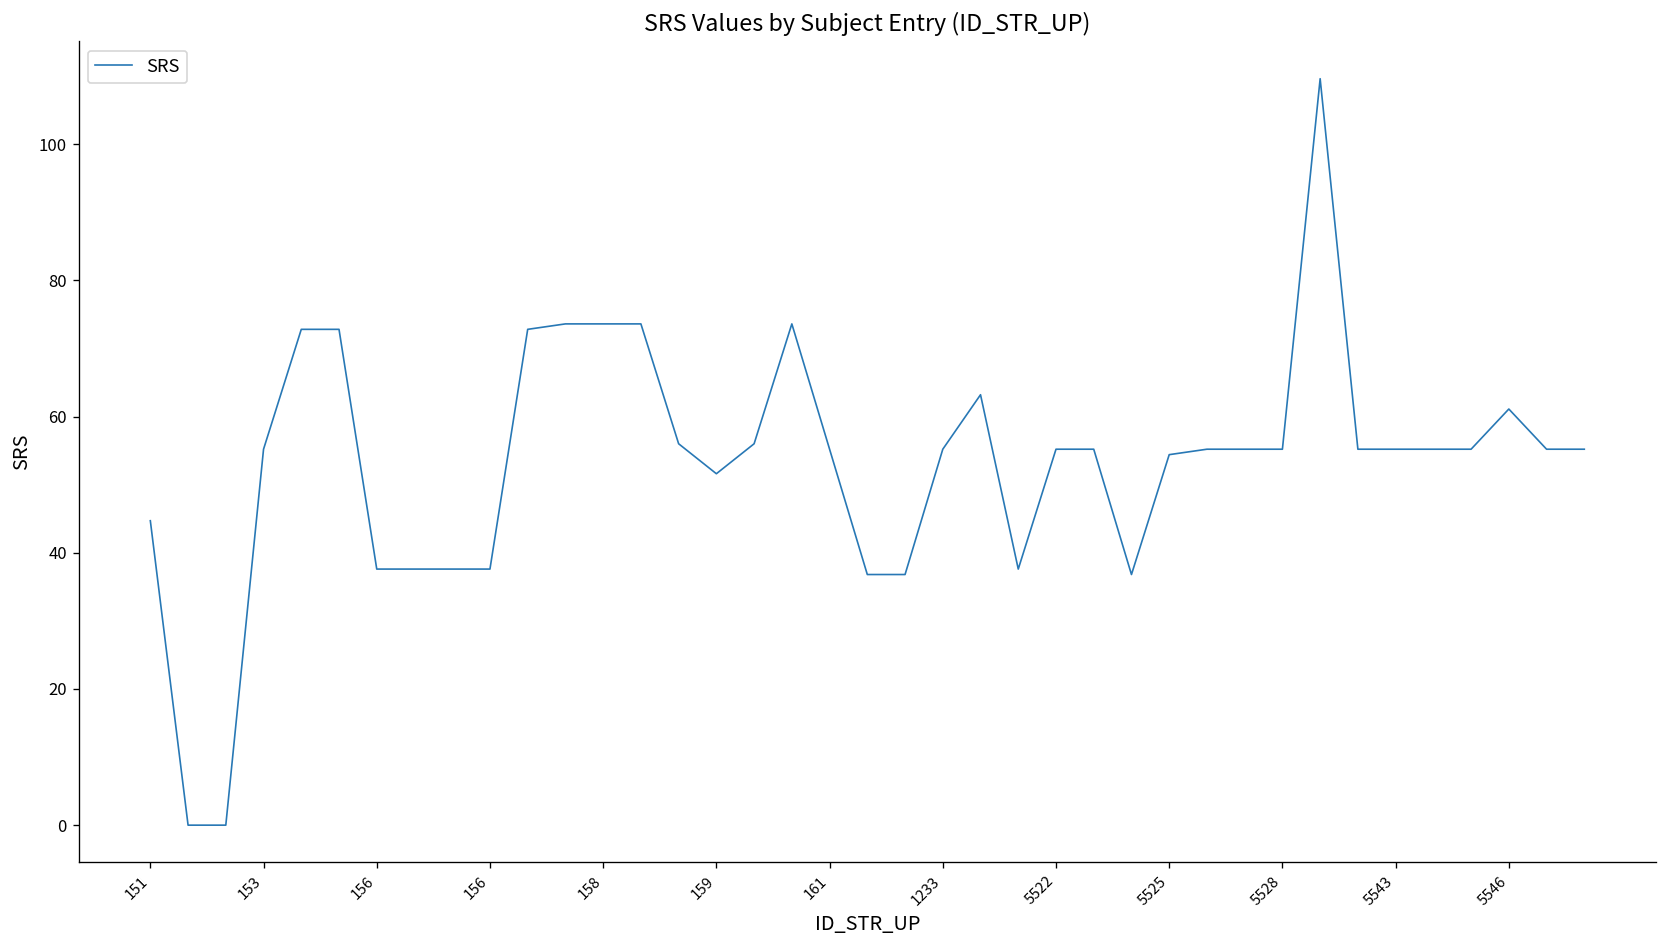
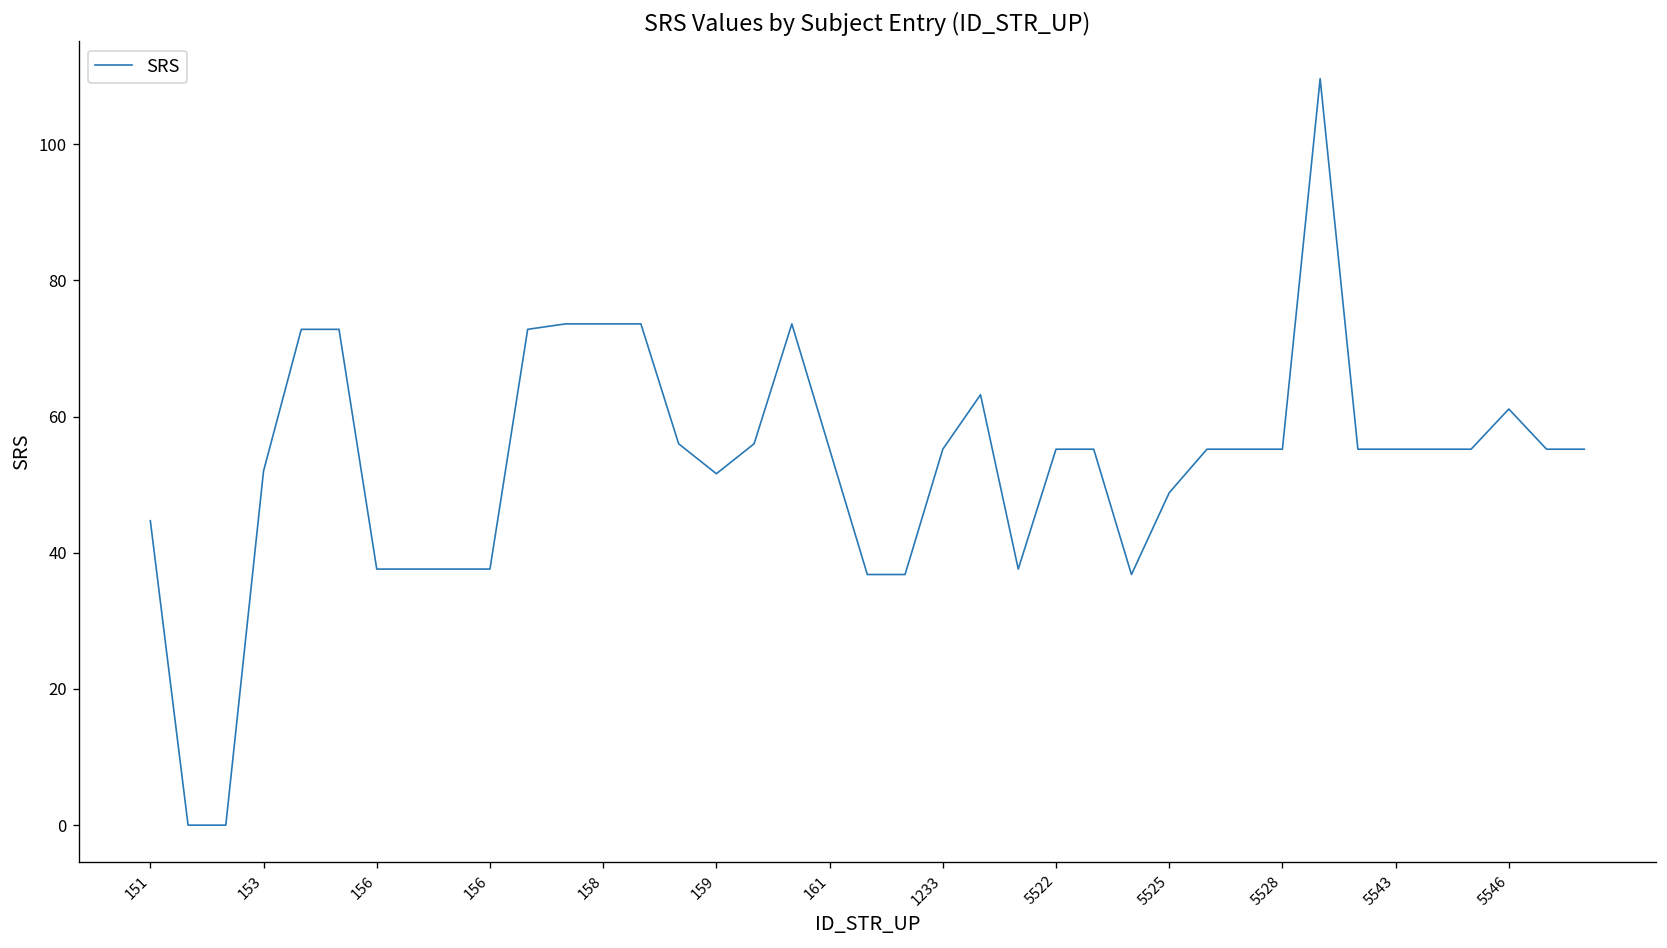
  {
    "151": 45,
-   "153": 55,
+   "153": 52,
    "158": 74,
    "159": 52,
    "161": 55,
    "1233": 55,
    "5522": 55,
-   "5525": 54,
+   "5525": 49,
    "5528": 55,
    "5543": 55,
    "5546": 61
  }
